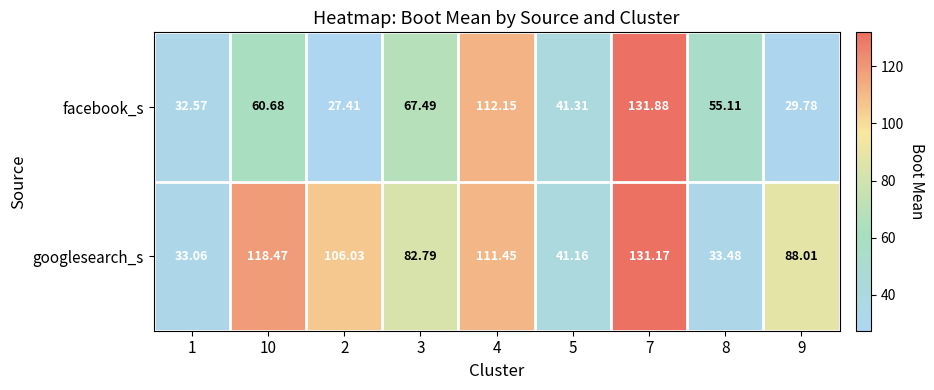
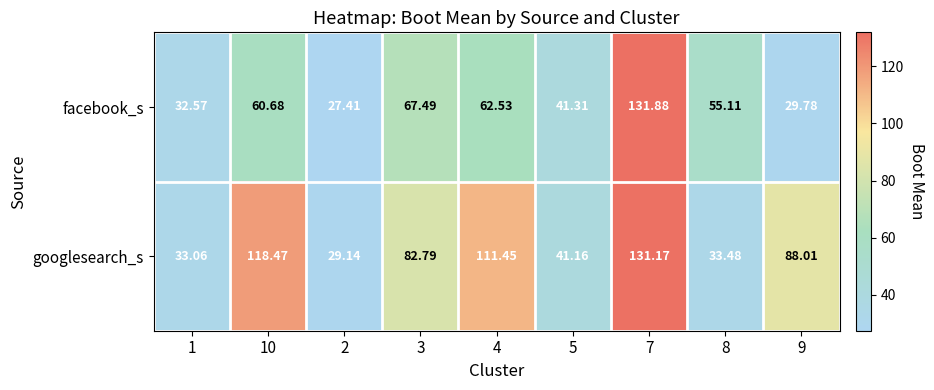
  {
    "facebook_s": {
      "1": 32.57,
      "10": 60.68,
      "2": 27.41,
      "3": 67.49,
-     "4": 112.15,
+     "4": 62.53,
      "5": 41.31,
      "7": 131.88,
      "8": 55.11,
      "9": 29.78
    },
    "googlesearch_s": {
      "1": 33.06,
      "10": 118.47,
-     "2": 106.03,
+     "2": 29.14,
      "3": 82.79,
      "4": 111.45,
      "5": 41.16,
      "7": 131.17,
      "8": 33.48,
      "9": 88.01
    }
  }
